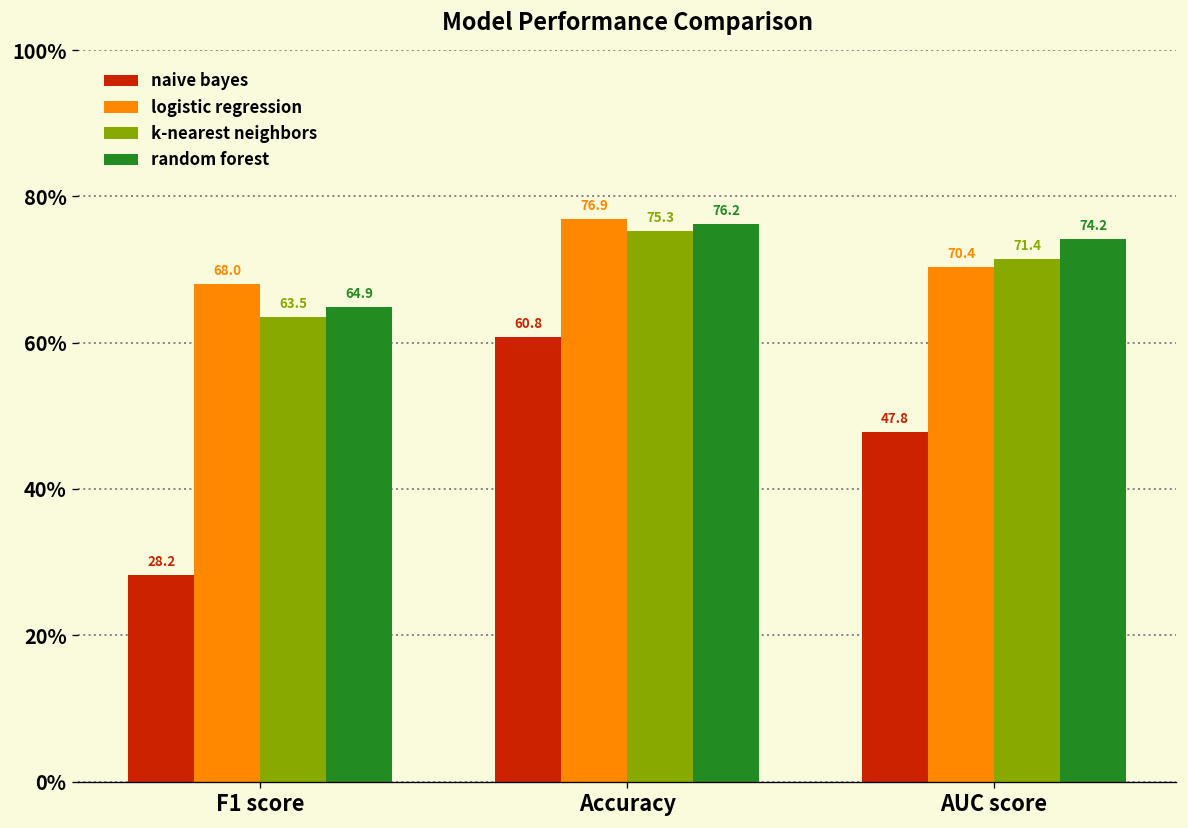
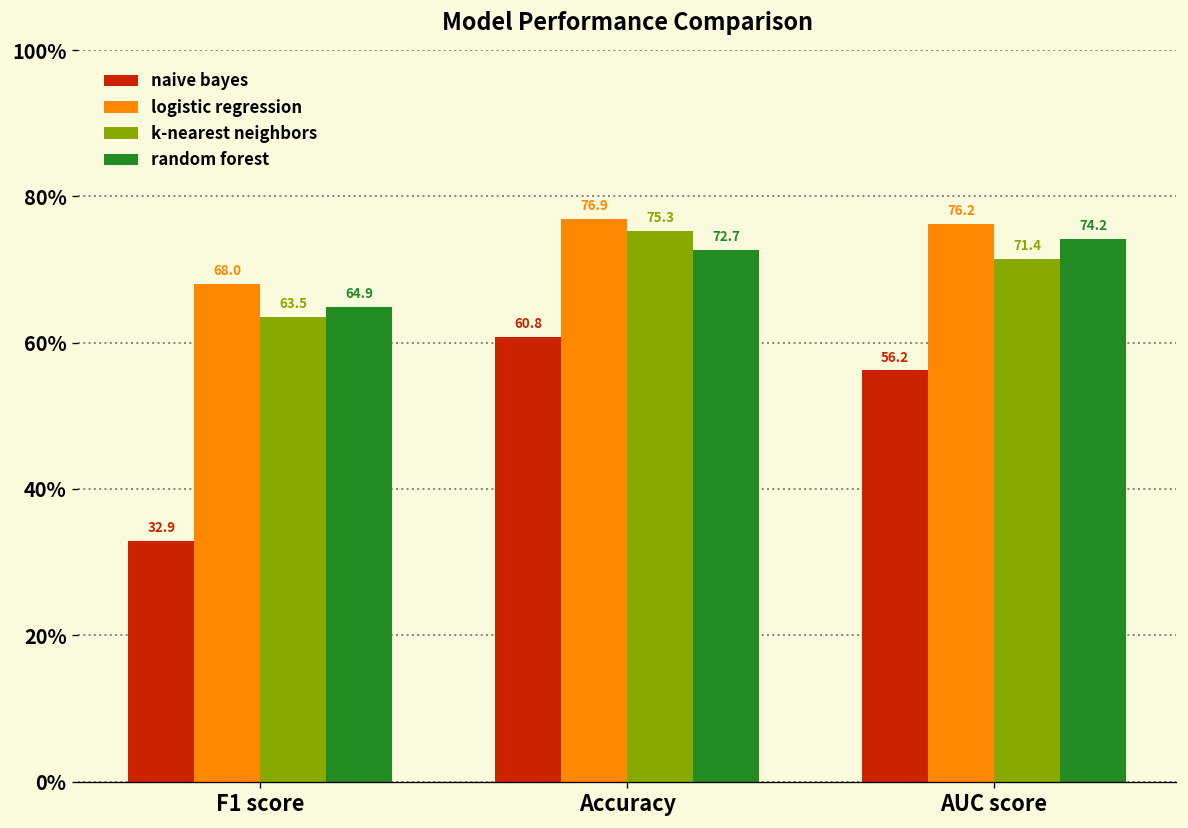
  {
    "naive bayes": {
-     "F1 score": 28.2,
+     "F1 score": 32.9,
      "Accuracy": 60.8,
-     "AUC score": 47.8
+     "AUC score": 56.2
    },
    "logistic regression": {
      "F1 score": 68.0,
      "Accuracy": 76.9,
-     "AUC score": 70.4
+     "AUC score": 76.2
    },
    "k-nearest neighbors": {
      "F1 score": 63.5,
      "Accuracy": 75.3,
      "AUC score": 71.4
    },
    "random forest": {
      "F1 score": 64.9,
-     "Accuracy": 76.2,
+     "Accuracy": 72.7,
      "AUC score": 74.2
    }
  }
